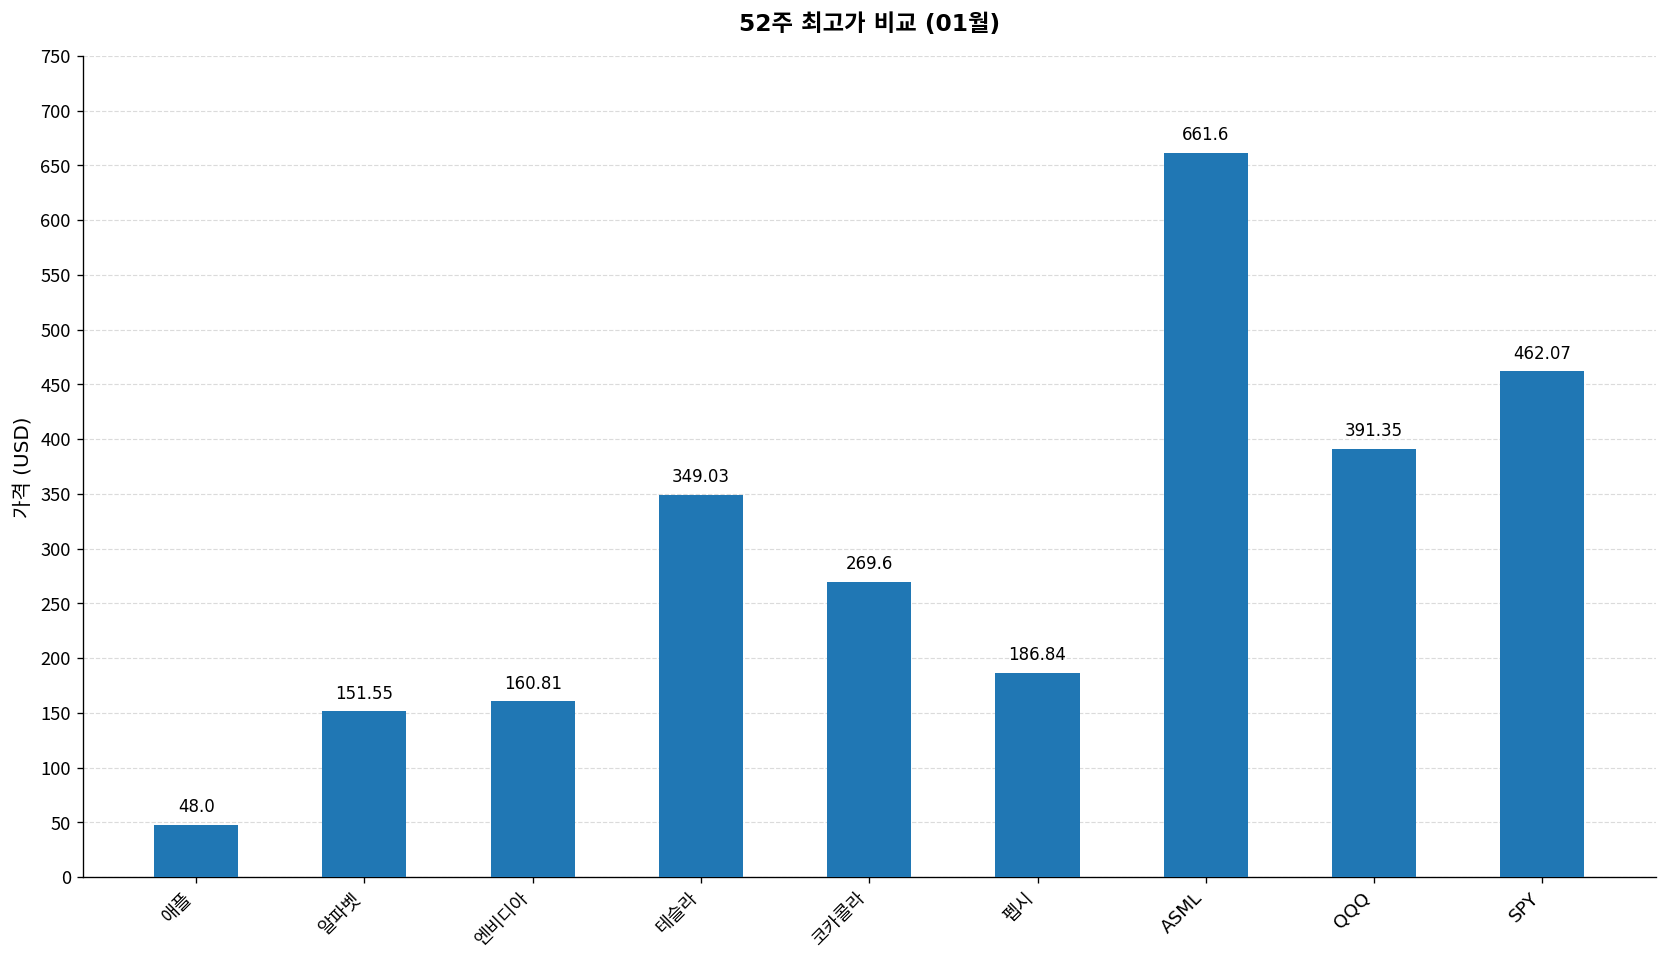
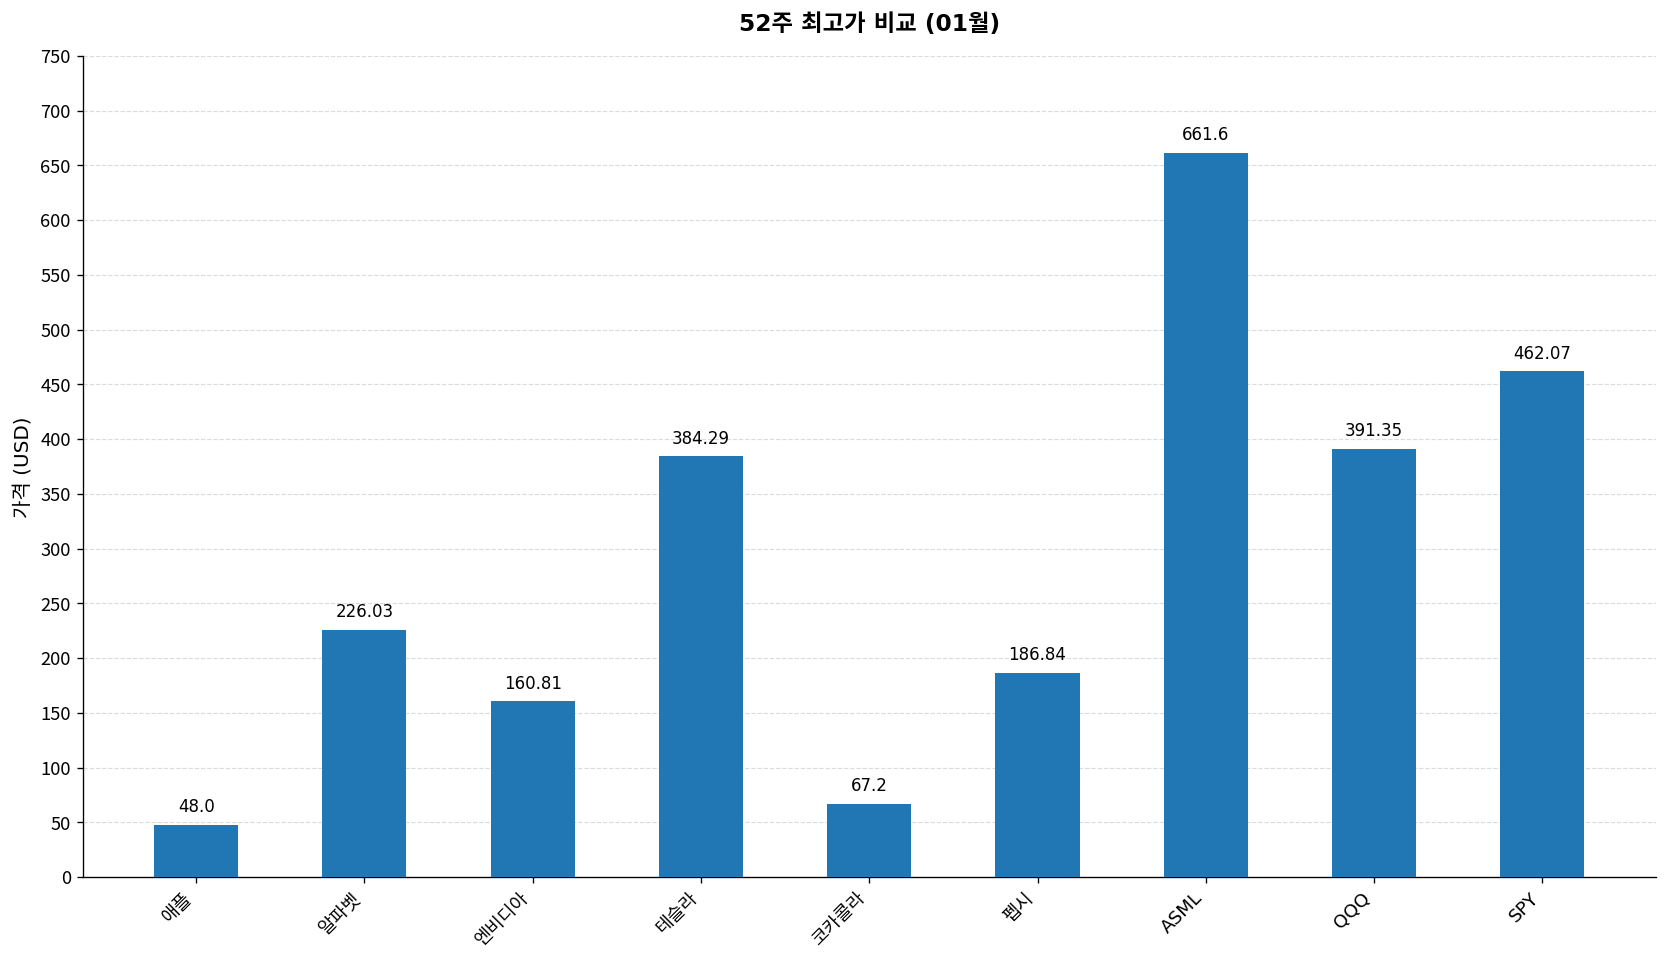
  {
    "애플": 48.0,
-   "알파벳": 151.55,
+   "알파벳": 226.03,
    "엔비디아": 160.81,
-   "테슬라": 349.03,
-   "코카콜라": 269.6,
+   "테슬라": 384.29,
+   "코카콜라": 67.2,
    "펩시": 186.84,
    "ASML": 661.6,
    "QQQ": 391.35,
    "SPY": 462.07
  }
